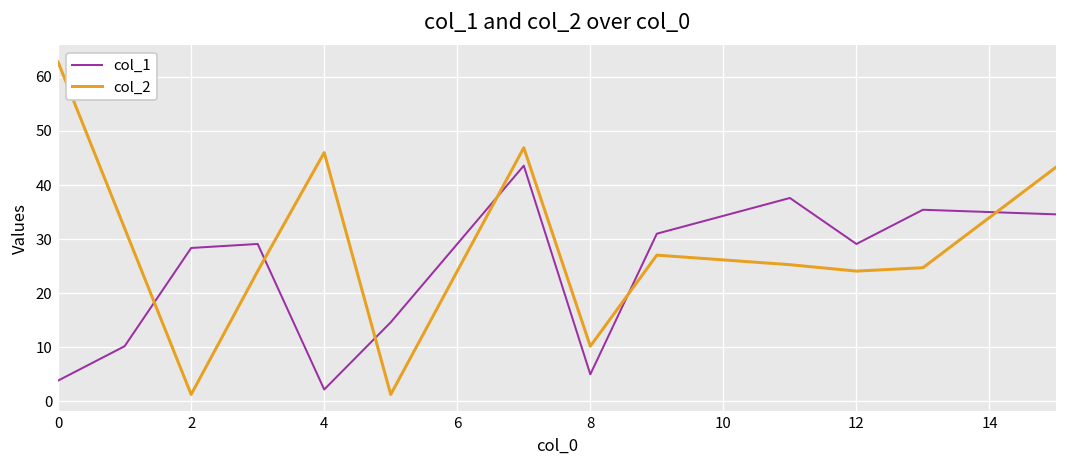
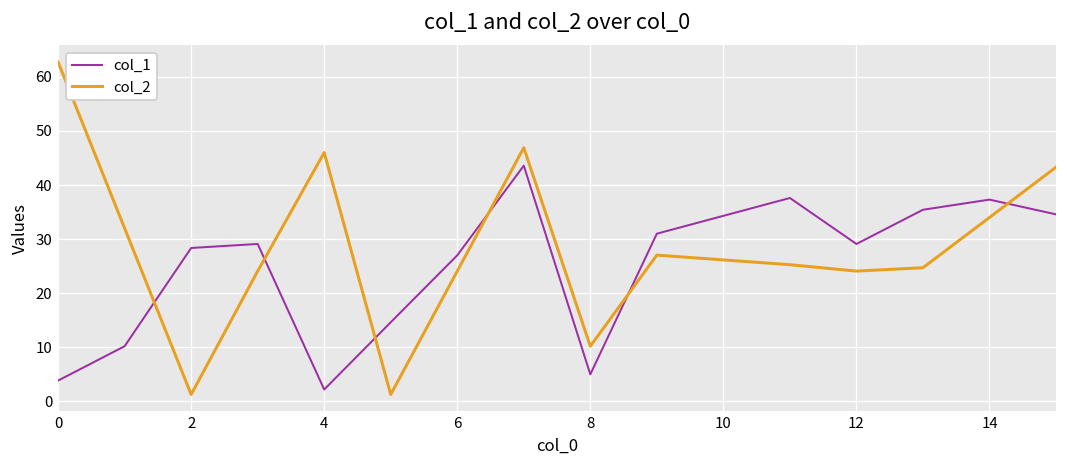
  {
    "col_1": {
      "0": 4,
      "2": 28,
      "4": 2,
-     "6": 29,
+     "6": 27,
      "8": 5,
      "10": 34,
      "12": 29,
-     "14": 35
+     "14": 37
    },
    "col_2": {
      "0": 63,
      "2": 1,
      "4": 46,
      "6": 24,
      "8": 10,
      "10": 26,
      "12": 24,
      "14": 34
    }
  }
